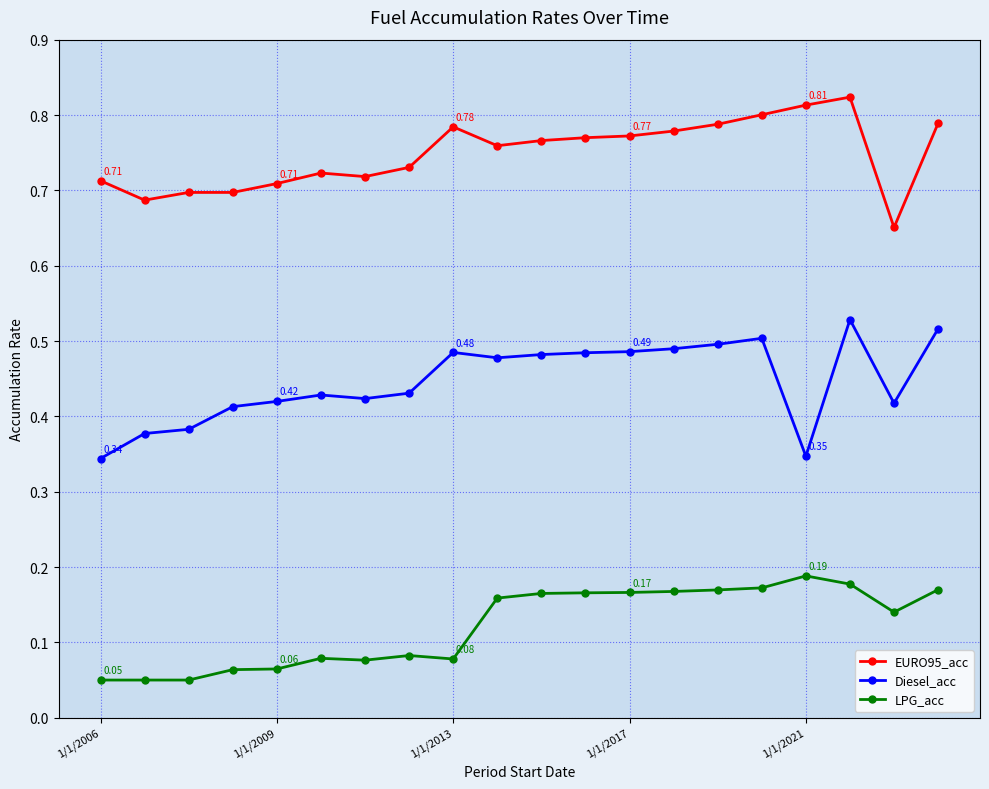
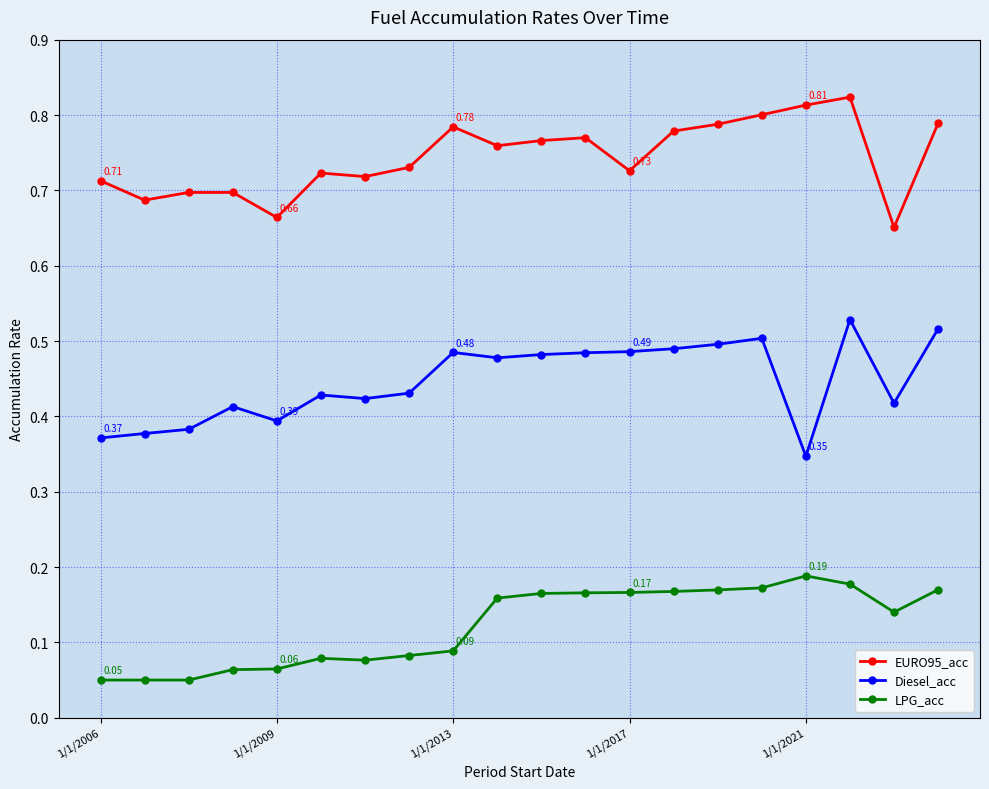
  {
    "EURO95_acc": {
      "1/1/2006": 0.71,
-     "1/1/2009": 0.71,
+     "1/1/2009": 0.66,
      "1/1/2013": 0.78,
-     "1/1/2017": 0.77,
+     "1/1/2017": 0.73,
      "1/1/2021": 0.81
    },
    "Diesel_acc": {
-     "1/1/2006": 0.34,
-     "1/1/2009": 0.42,
+     "1/1/2006": 0.37,
+     "1/1/2009": 0.39,
      "1/1/2013": 0.48,
      "1/1/2017": 0.49,
      "1/1/2021": 0.35
    },
    "LPG_acc": {
      "1/1/2006": 0.05,
      "1/1/2009": 0.06,
-     "1/1/2013": 0.08,
+     "1/1/2013": 0.09,
      "1/1/2017": 0.17,
      "1/1/2021": 0.19
    }
  }
